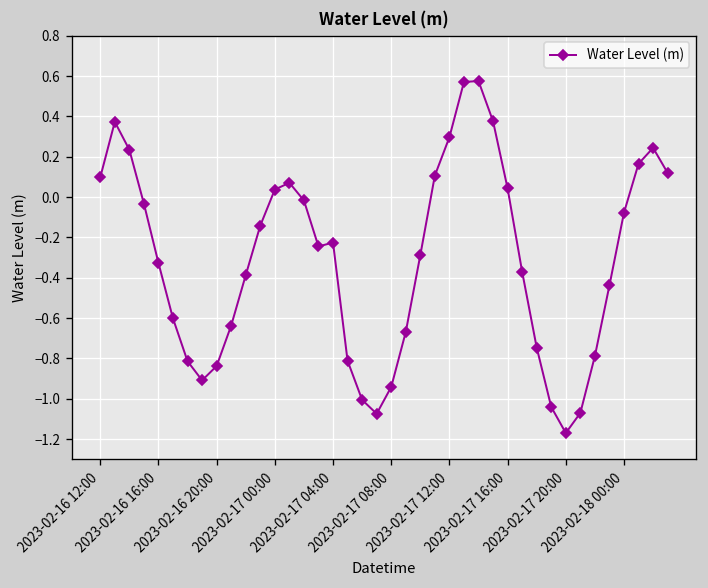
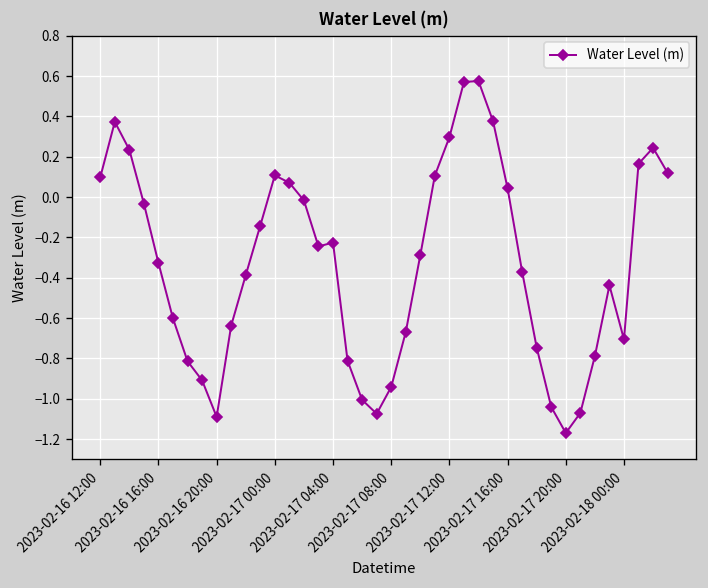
  {
    "2023-02-16 12:00": 0.10,
    "2023-02-16 16:00": -0.33,
-   "2023-02-16 20:00": -0.84,
-   "2023-02-17 00:00": 0.04,
+   "2023-02-16 20:00": -1.09,
+   "2023-02-17 00:00": 0.11,
    "2023-02-17 04:00": -0.23,
    "2023-02-17 08:00": -0.94,
    "2023-02-17 12:00": 0.30,
    "2023-02-17 16:00": 0.04,
    "2023-02-17 20:00": -1.17,
-   "2023-02-18 00:00": -0.08
+   "2023-02-18 00:00": -0.71
  }
